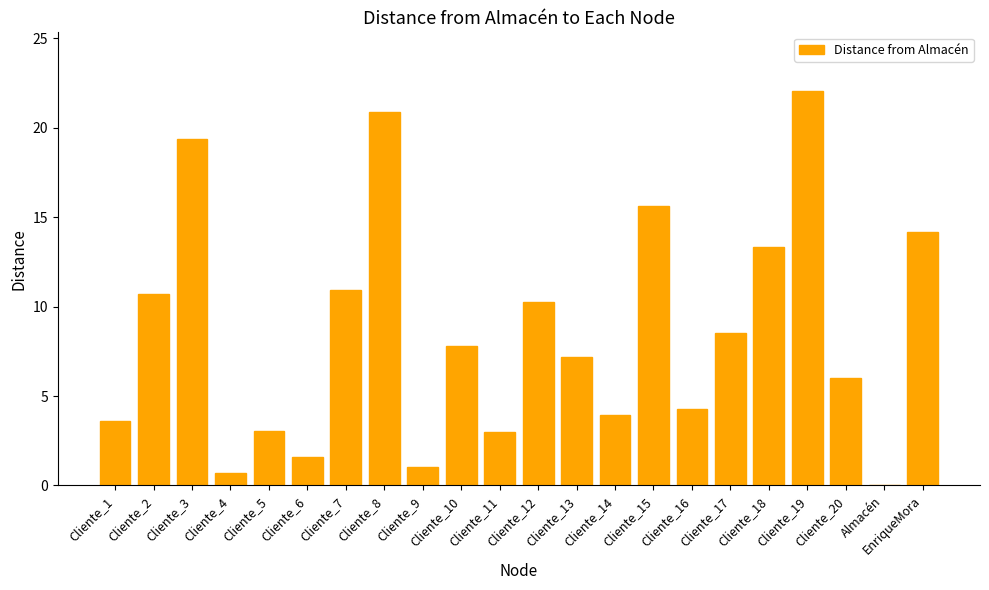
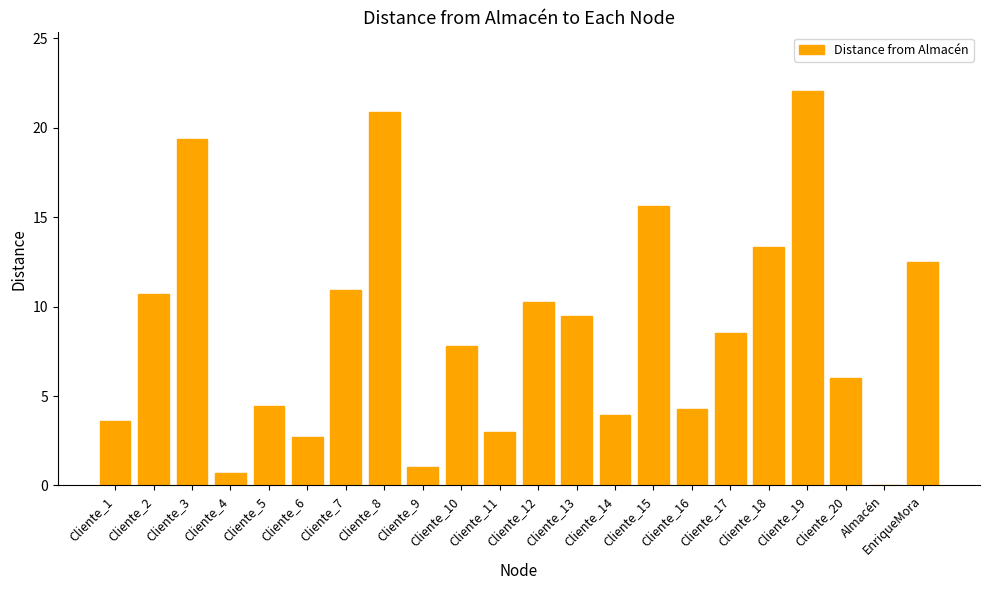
  {
    "Cliente_1": 3.6,
    "Cliente_2": 10.7,
    "Cliente_3": 19.4,
    "Cliente_4": 0.7,
-   "Cliente_5": 3.1,
-   "Cliente_6": 1.6,
+   "Cliente_5": 4.4,
+   "Cliente_6": 2.7,
    "Cliente_7": 10.9,
    "Cliente_8": 20.9,
    "Cliente_9": 1.0,
    "Cliente_10": 7.8,
    "Cliente_11": 3.0,
    "Cliente_12": 10.2,
-   "Cliente_13": 7.2,
+   "Cliente_13": 9.5,
    "Cliente_14": 3.9,
    "Cliente_15": 15.6,
    "Cliente_16": 4.3,
    "Cliente_17": 8.5,
    "Cliente_18": 13.3,
    "Cliente_19": 22.0,
    "Cliente_20": 6.0,
    "Almacén": 0.0,
-   "EnriqueMora": 14.2
+   "EnriqueMora": 12.5
  }
